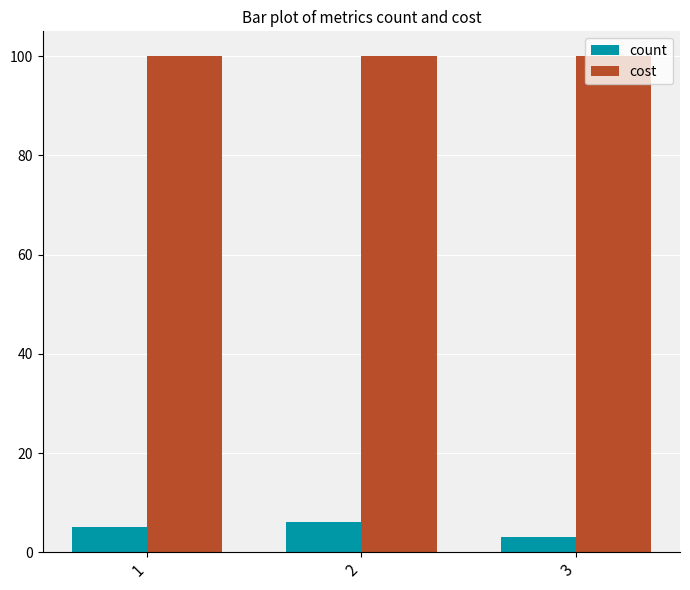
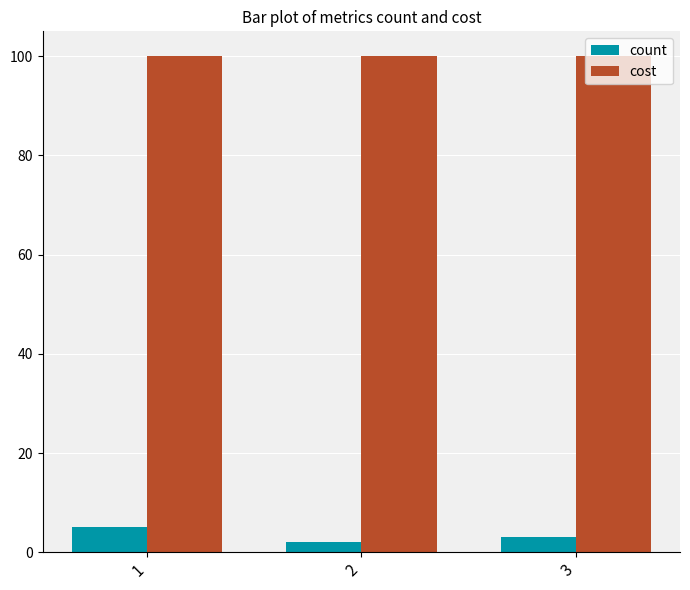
  {
    "count": {
      "1": 5,
-     "2": 6,
+     "2": 2,
      "3": 3
    },
    "cost": {
      "1": 100,
      "2": 100
    }
  }
